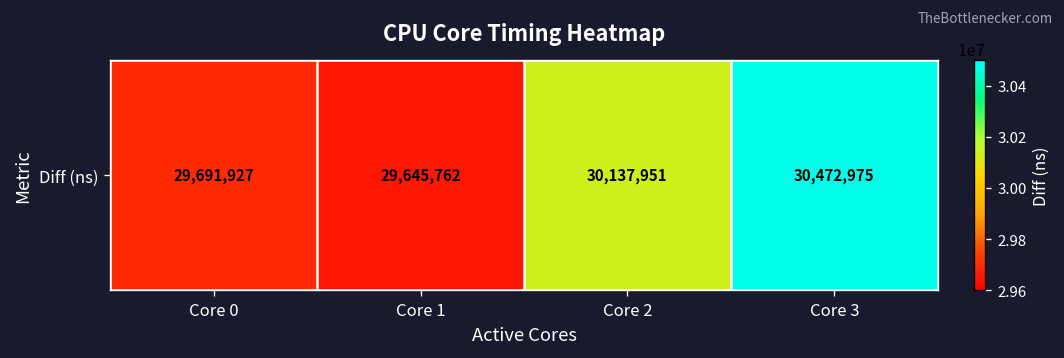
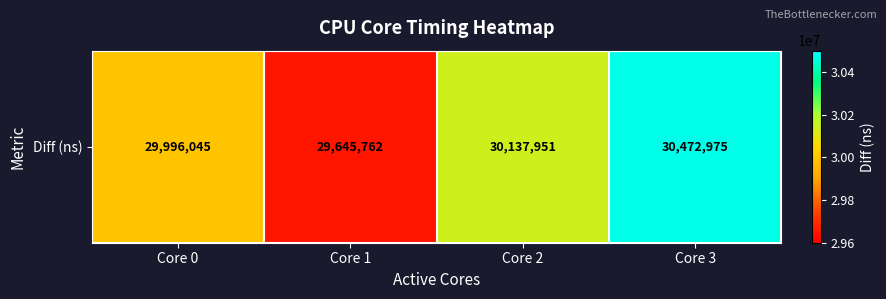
  {
    "Diff (ns)": {
-     "Core 0": "29,691,927",
+     "Core 0": "29,996,045",
      "Core 1": "29,645,762",
      "Core 2": "30,137,951",
      "Core 3": "30,472,975"
    }
  }
